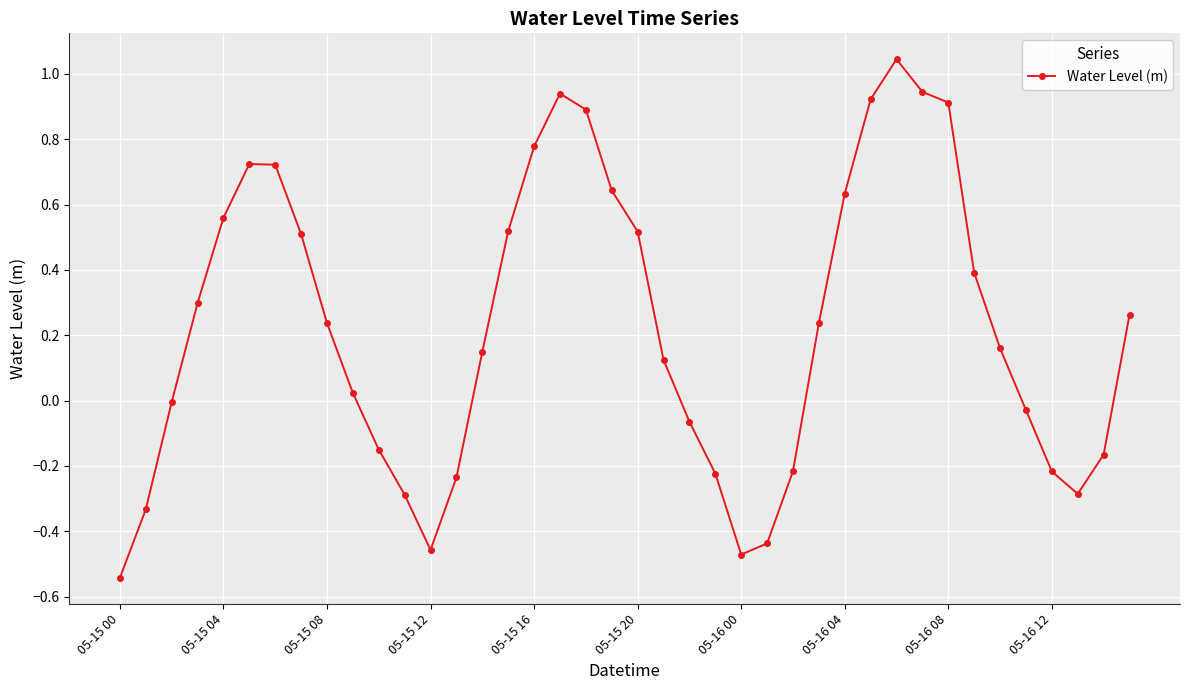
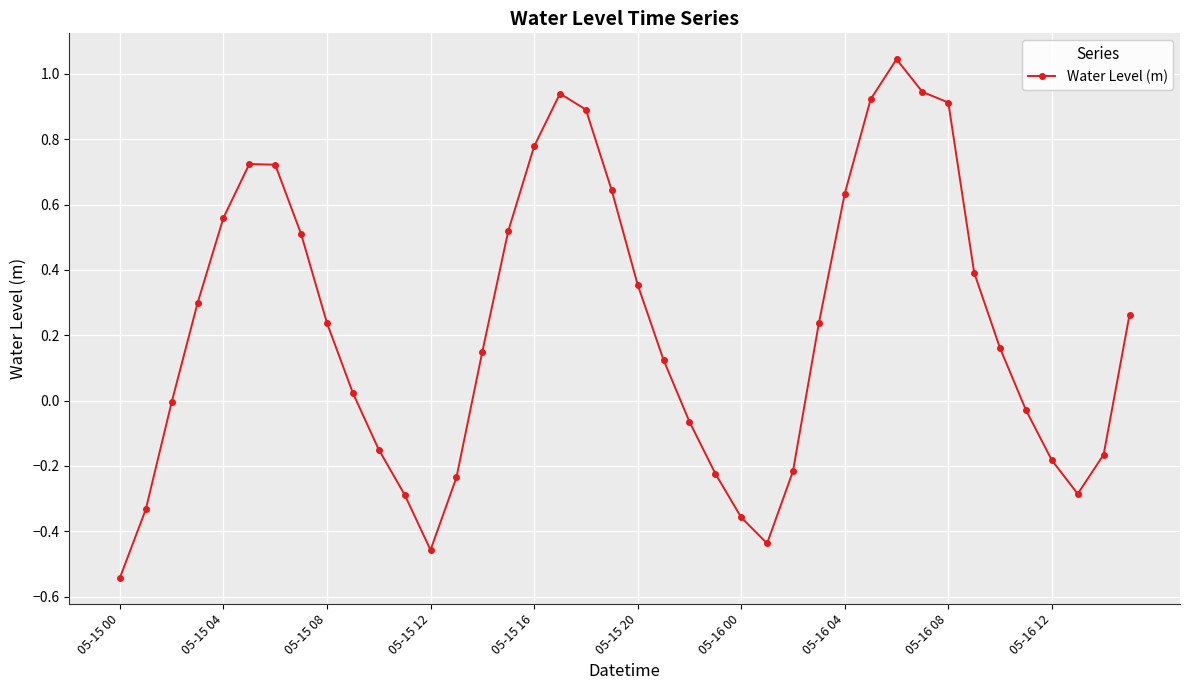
  {
    "05-15 00": -0.54,
    "05-15 04": 0.56,
    "05-15 08": 0.24,
    "05-15 12": -0.46,
    "05-15 16": 0.78,
-   "05-15 20": 0.52,
-   "05-16 00": -0.47,
+   "05-15 20": 0.36,
+   "05-16 00": -0.36,
    "05-16 04": 0.63,
    "05-16 08": 0.91,
-   "05-16 12": -0.22
+   "05-16 12": -0.18
  }
